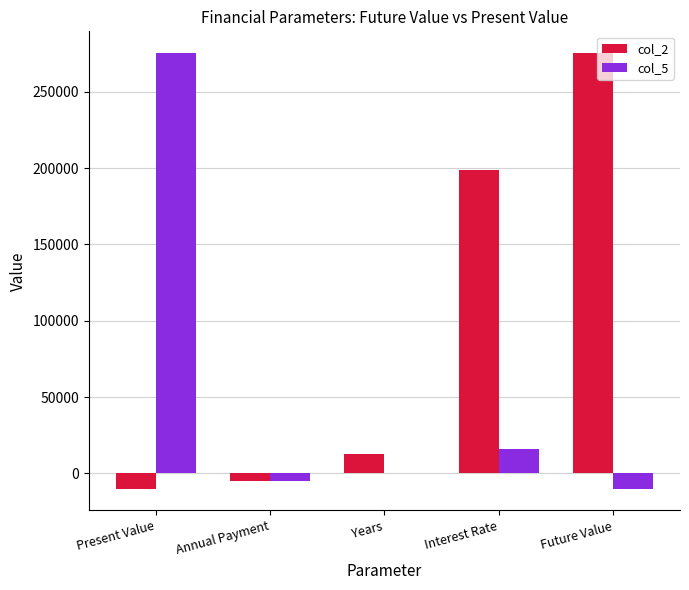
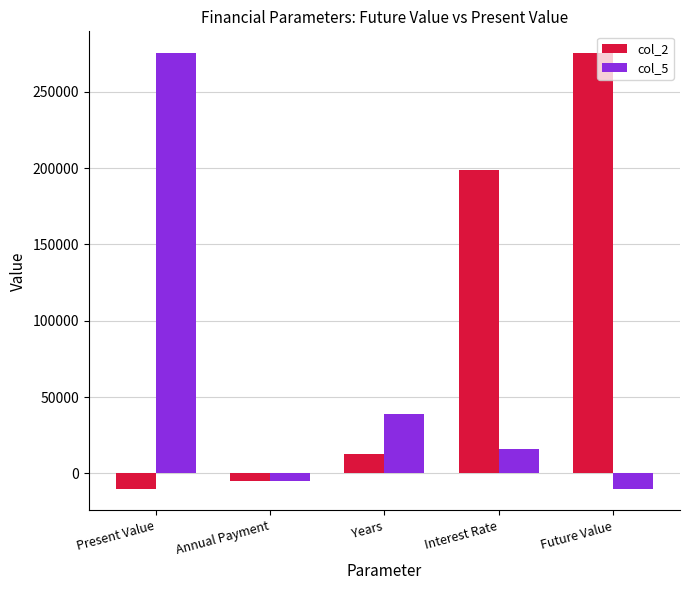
  {
    "col_2": {
      "Present Value": -10000,
      "Annual Payment": -5000,
      "Years": 13000,
      "Interest Rate": 199000,
      "Future Value": 275000
    },
    "col_5": {
      "Present Value": 275000,
      "Annual Payment": -5000,
-     "Years": 0,
+     "Years": 39000,
      "Interest Rate": 16000,
      "Future Value": -10000
    }
  }
